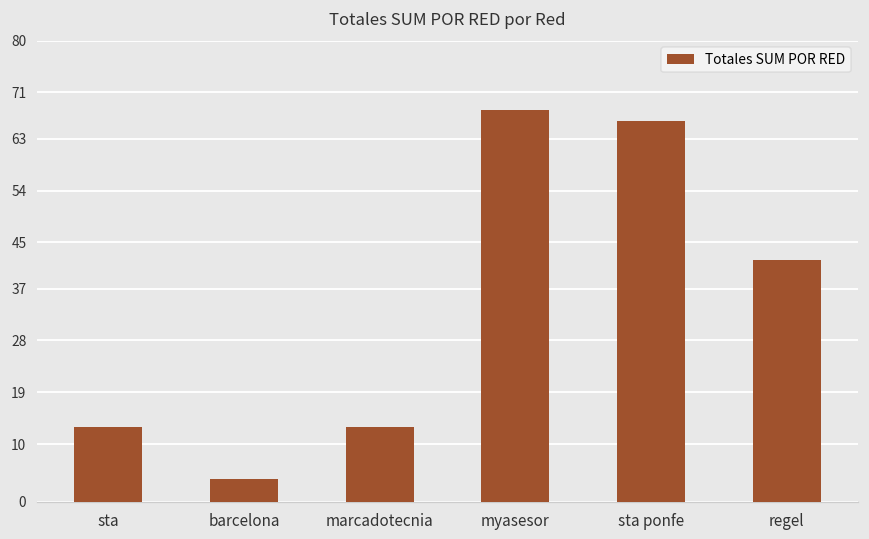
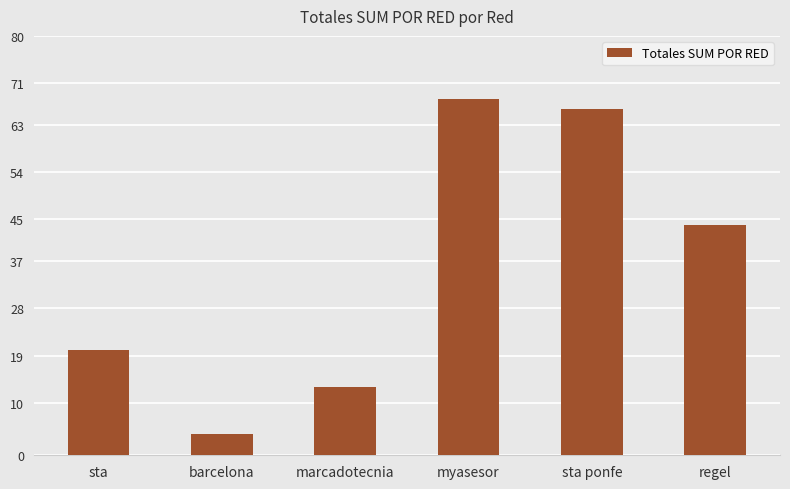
  {
-   "sta": 13,
+   "sta": 20,
    "barcelona": 4,
    "marcadotecnia": 13,
    "myasesor": 68,
    "sta ponfe": 66,
-   "regel": 42
+   "regel": 44
  }
